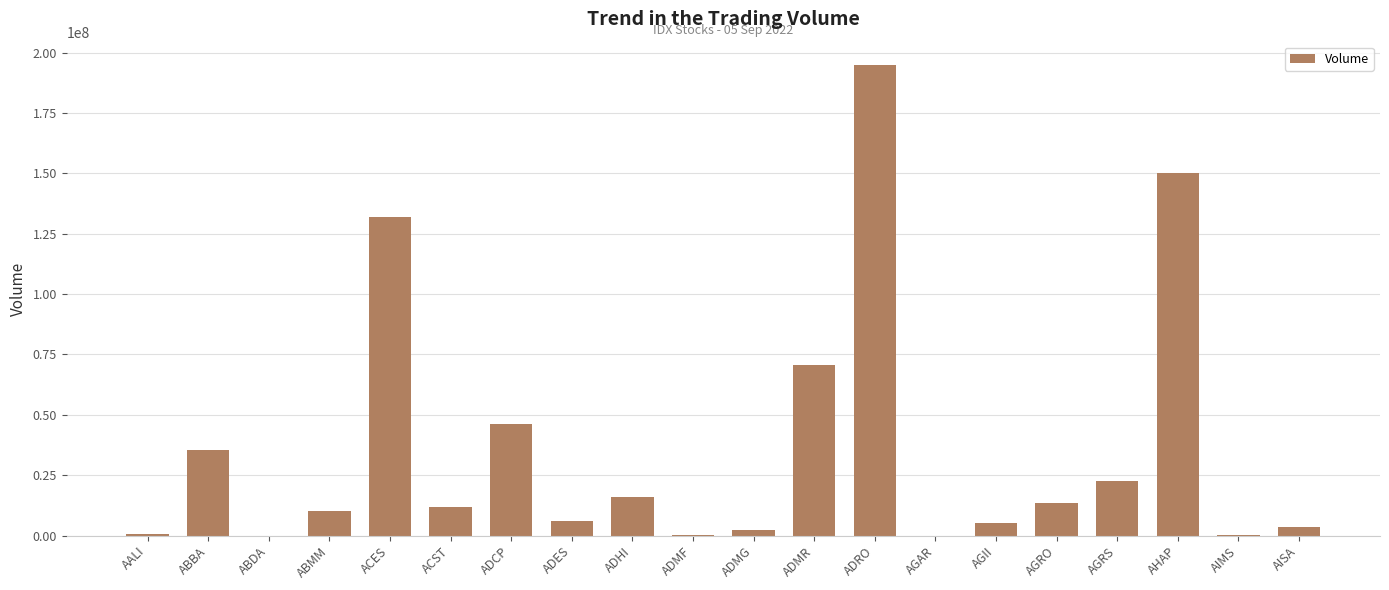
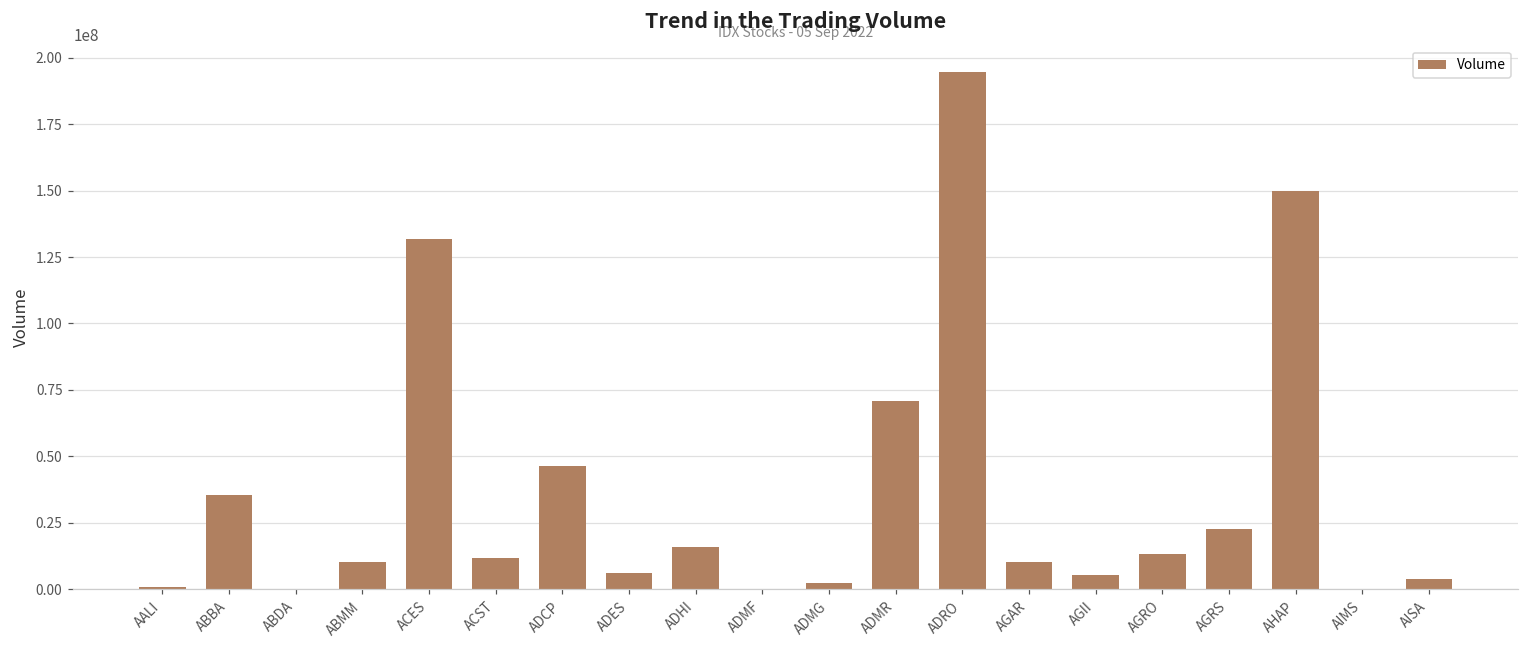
  {
    "ABBA": 35000000,
    "ABDA": 0,
    "ABMM": 10000000,
    "ACES": 132000000,
    "ACST": 12000000,
    "ADCP": 46000000,
    "ADES": 6000000,
    "ADHI": 16000000,
    "ADMG": 2000000,
    "ADMR": 71000000,
    "ADRO": 195000000,
-   "AGAR": 0,
+   "AGAR": 10000000,
    "AGII": 5000000,
    "AGRO": 13000000,
    "AGRS": 23000000,
    "AHAP": 150000000,
    "AISA": 4000000
  }
